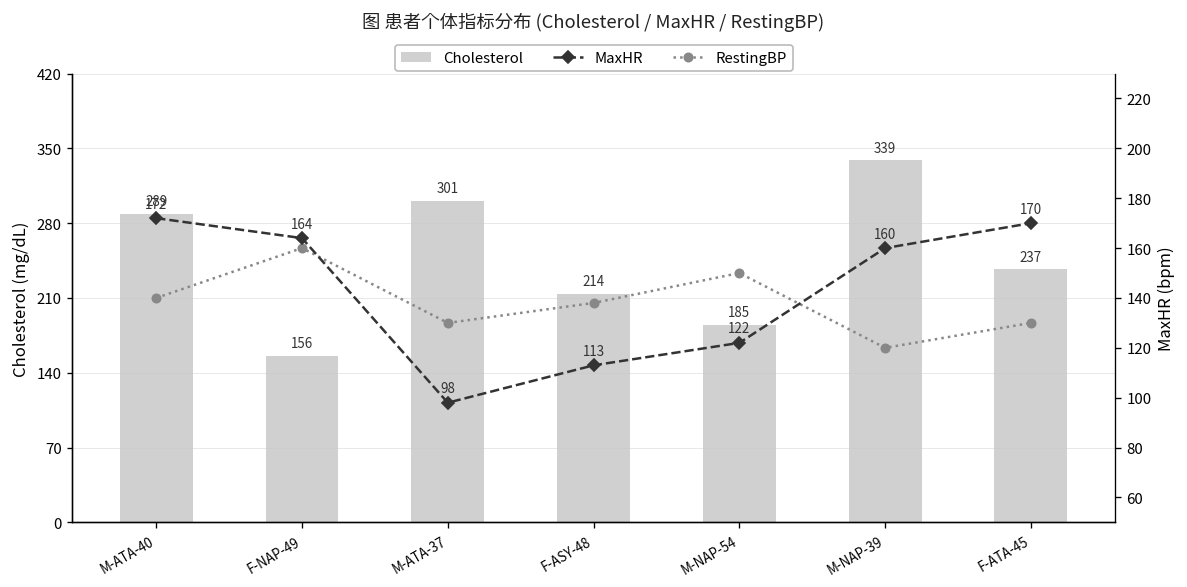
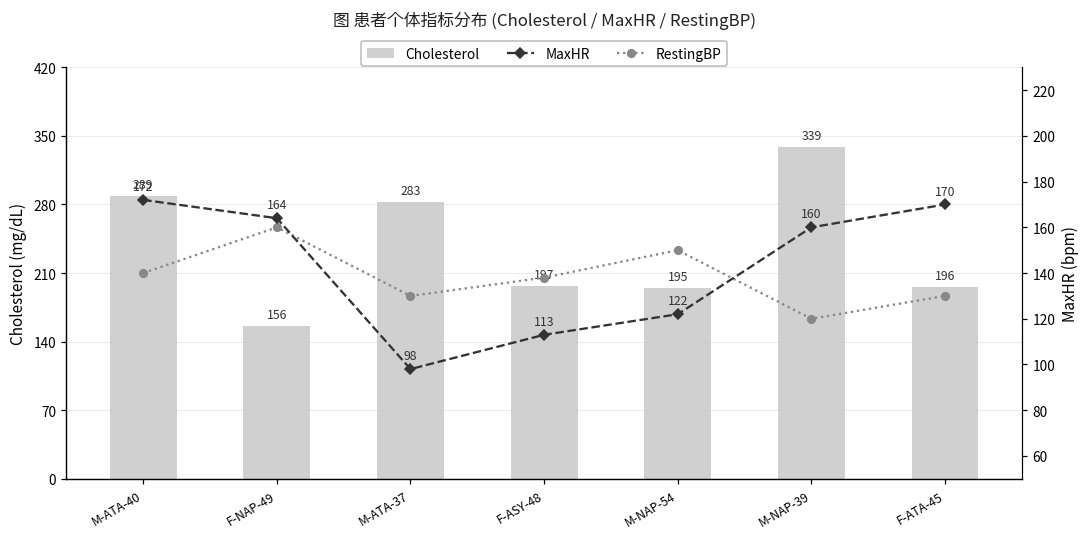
  {
    "Cholesterol": {
      "F-NAP-49": 156,
-     "M-ATA-37": 301,
-     "F-ASY-48": 214,
-     "M-NAP-54": 185,
+     "M-ATA-37": 283,
+     "F-ASY-48": 197,
+     "M-NAP-54": 195,
      "M-NAP-39": 339,
-     "F-ATA-45": 237
+     "F-ATA-45": 196
    },
    "MaxHR": {
      "F-NAP-49": 164,
      "M-ATA-37": 98,
      "F-ASY-48": 113,
      "M-NAP-54": 122,
      "M-NAP-39": 160,
      "F-ATA-45": 170
    }
  }
